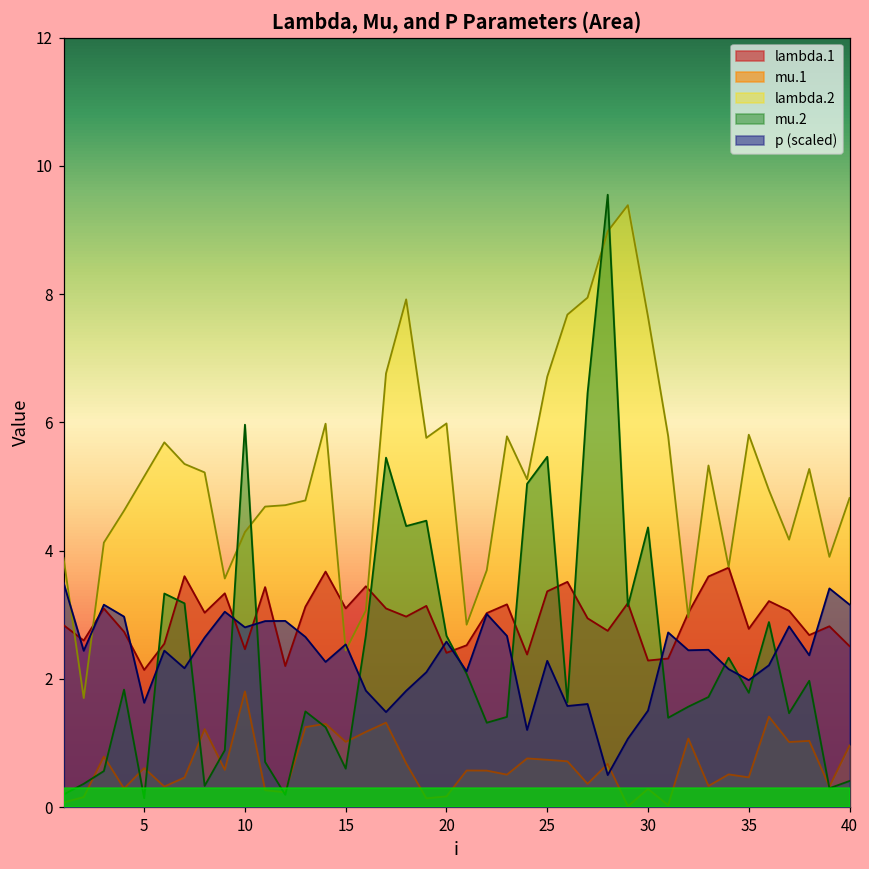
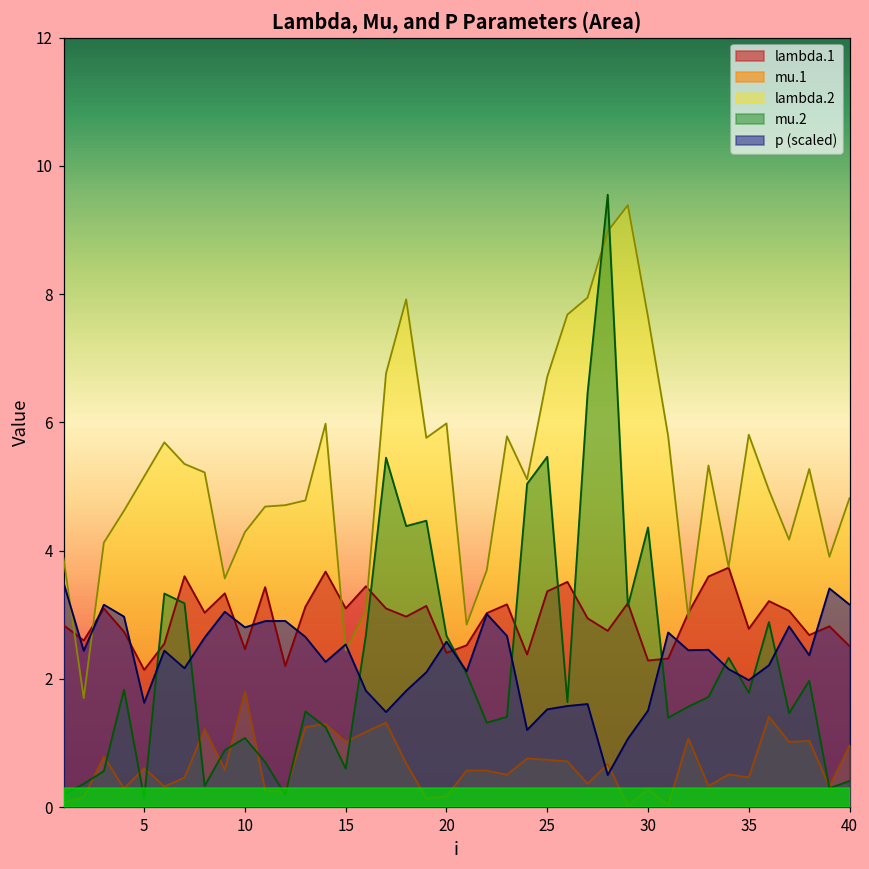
  {
    "lambda.1": {
      "5": 2.1,
      "10": 2.5,
      "15": 3.1,
      "20": 2.4,
      "25": 3.4,
      "30": 2.3,
      "35": 2.8,
      "40": 2.5
    },
    "mu.1": {
      "5": 0.6,
      "10": 1.8,
      "15": 1.0,
      "25": 0.7,
      "35": 0.5,
      "40": 1.0
    },
    "lambda.2": {
      "5": 5.2,
      "10": 4.3,
      "15": 2.4,
      "20": 6.0,
      "25": 6.7,
      "30": 7.6,
      "35": 5.8,
      "40": 4.8
    },
    "mu.2": {
-     "10": 6.0,
+     "10": 1.1,
      "15": 0.6,
      "20": 2.7,
      "25": 5.5,
      "30": 4.4,
      "35": 1.8,
      "40": 0.4
    },
    "p (scaled)": {
      "5": 1.6,
      "10": 2.8,
      "15": 2.5,
      "20": 2.6,
-     "25": 2.3,
+     "25": 1.5,
      "30": 1.5,
      "35": 2.0,
      "40": 3.2
    }
  }
